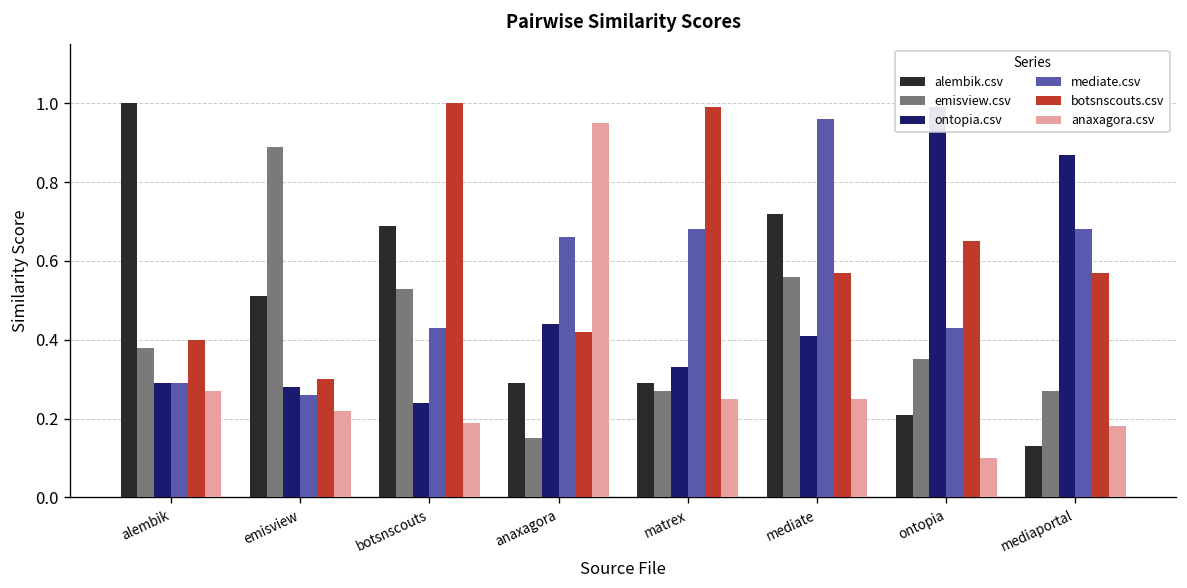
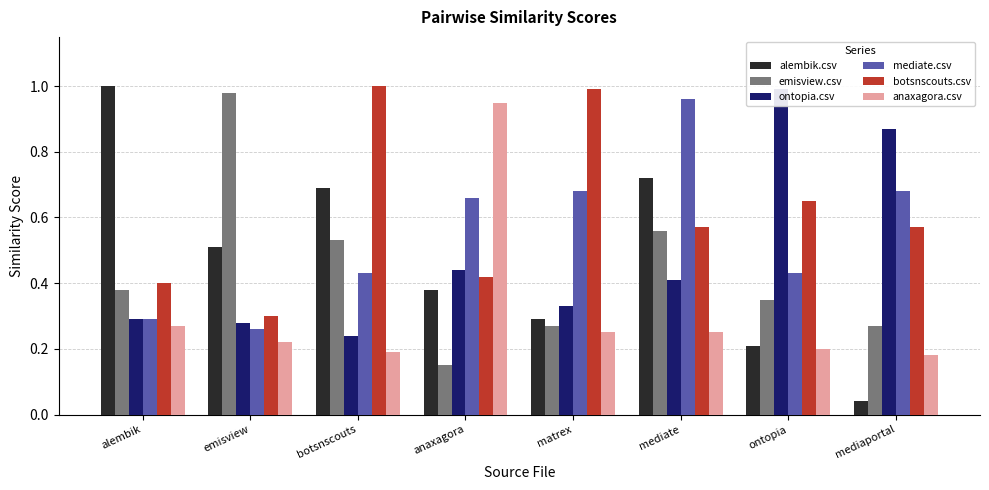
  {
    "alembik.csv": {
      "alembik": 1.00,
      "emisview": 0.51,
      "botsnscouts": 0.69,
-     "anaxagora": 0.29,
+     "anaxagora": 0.38,
      "matrex": 0.29,
      "mediate": 0.72,
      "ontopia": 0.21,
-     "mediaportal": 0.13
+     "mediaportal": 0.04
    },
    "emisview.csv": {
      "alembik": 0.38,
-     "emisview": 0.89,
+     "emisview": 0.98,
      "botsnscouts": 0.53,
      "anaxagora": 0.15,
      "matrex": 0.27,
      "mediate": 0.56,
      "ontopia": 0.35,
      "mediaportal": 0.27
    },
    "ontopia.csv": {
      "alembik": 0.29,
      "emisview": 0.28,
      "botsnscouts": 0.24,
      "anaxagora": 0.44,
      "matrex": 0.33,
      "mediate": 0.41,
      "mediaportal": 0.87
    },
    "mediate.csv": {
      "alembik": 0.29,
      "emisview": 0.26,
      "botsnscouts": 0.43,
      "anaxagora": 0.66,
      "matrex": 0.68,
      "mediate": 0.96,
      "ontopia": 0.43,
      "mediaportal": 0.68
    },
    "botsnscouts.csv": {
      "alembik": 0.40,
      "emisview": 0.30,
      "botsnscouts": 1.00,
      "anaxagora": 0.42,
      "matrex": 0.99,
      "mediate": 0.57,
      "ontopia": 0.65,
      "mediaportal": 0.57
    },
    "anaxagora.csv": {
      "alembik": 0.27,
      "emisview": 0.22,
      "botsnscouts": 0.19,
      "anaxagora": 0.95,
      "matrex": 0.25,
      "mediate": 0.25,
-     "ontopia": 0.1,
+     "ontopia": 0.2,
      "mediaportal": 0.18
    }
  }
